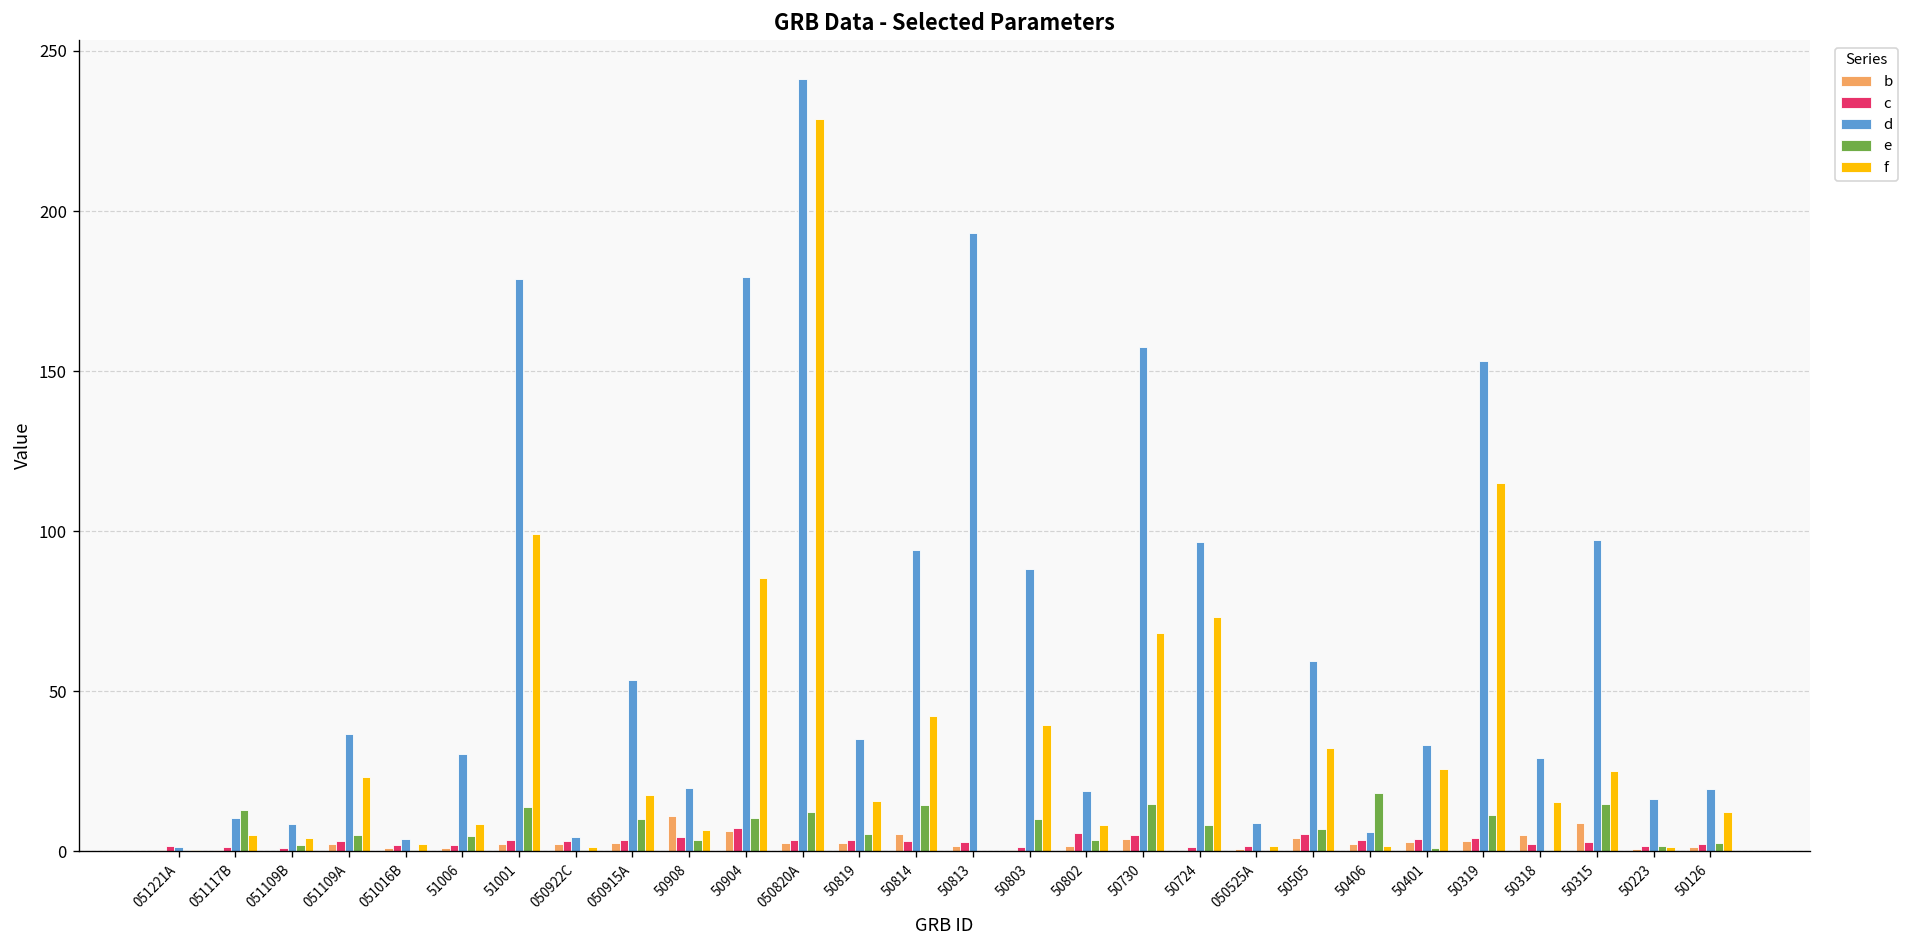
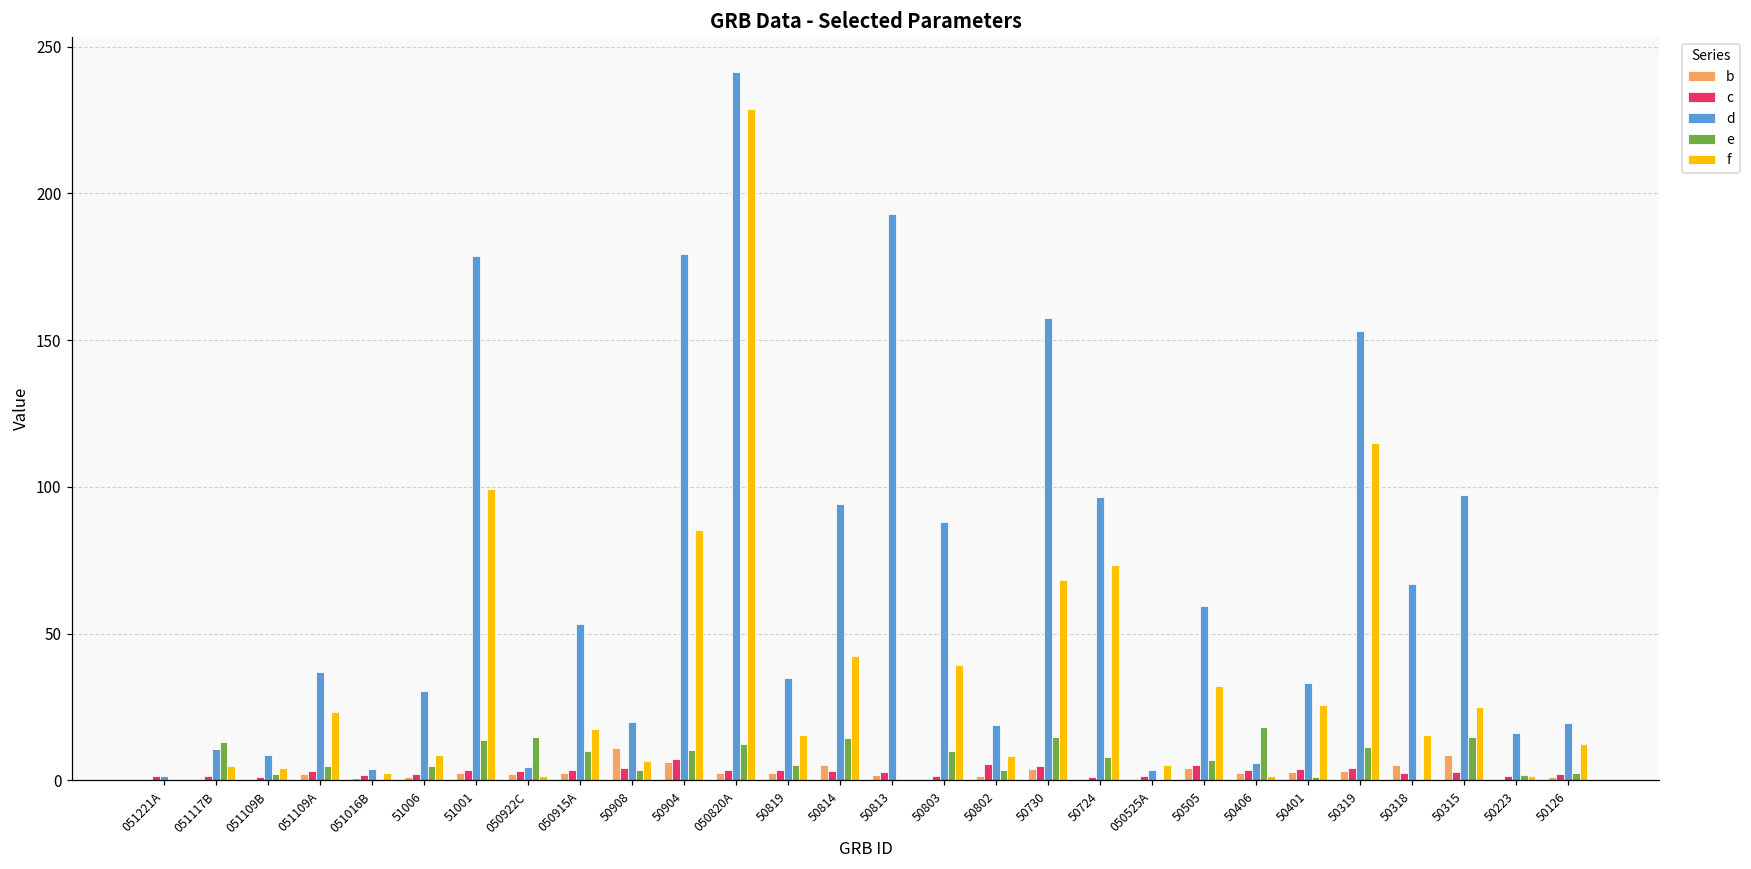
  {
    "b": {
      "051109A": 2,
      "51006": 1,
      "51001": 2,
      "050922C": 2,
      "050915A": 3,
      "50908": 11,
      "50904": 6,
      "050820A": 3,
      "50819": 3,
      "50814": 5,
      "50813": 2,
      "50802": 2,
      "50730": 4,
      "50505": 4,
      "50406": 2,
      "50401": 3,
      "50319": 3,
      "50318": 5,
      "50315": 9,
      "50126": 1
    },
    "c": {
      "051221A": 2,
      "051117B": 1,
      "051109B": 1,
      "051109A": 3,
      "051016B": 2,
      "51006": 2,
      "51001": 3,
      "050922C": 3,
      "050915A": 4,
      "50908": 4,
      "50904": 7,
      "050820A": 4,
      "50819": 4,
      "50814": 3,
      "50813": 3,
      "50803": 1,
      "50802": 6,
      "50730": 5,
      "50724": 1,
      "050525A": 2,
      "50505": 5,
      "50406": 3,
      "50401": 4,
      "50319": 4,
      "50318": 2,
      "50315": 3,
      "50223": 2,
      "50126": 2
    },
    "d": {
      "051221A": 1,
      "051117B": 11,
      "051109B": 9,
      "051109A": 37,
      "051016B": 4,
      "51006": 31,
      "51001": 179,
      "050922C": 5,
      "050915A": 53,
      "50908": 20,
      "50904": 180,
      "050820A": 241,
      "50819": 35,
      "50814": 94,
      "50813": 193,
      "50803": 88,
      "50802": 19,
      "50730": 158,
      "50724": 97,
-     "050525A": 9,
+     "050525A": 4,
      "50505": 60,
      "50406": 6,
      "50401": 33,
      "50319": 153,
-     "50318": 29,
+     "50318": 67,
      "50315": 97,
      "50223": 16,
      "50126": 19
    },
    "e": {
      "051117B": 13,
      "051109B": 2,
      "051109A": 5,
      "51006": 5,
      "51001": 14,
-     "050922C": 0,
+     "050922C": 15,
      "050915A": 10,
      "50908": 4,
      "50904": 10,
      "050820A": 12,
      "50819": 5,
      "50814": 15,
      "50803": 10,
      "50802": 3,
      "50730": 15,
      "50724": 8,
      "50505": 7,
      "50406": 18,
      "50401": 1,
      "50319": 11,
      "50315": 15,
      "50223": 2,
      "50126": 3
    },
    "f": {
      "051117B": 5,
      "051109B": 4,
      "051109A": 23,
      "051016B": 2,
      "51006": 9,
      "51001": 99,
      "050922C": 1,
      "050915A": 17,
      "50908": 7,
      "50904": 85,
      "050820A": 229,
      "50819": 16,
      "50814": 42,
      "50803": 39,
      "50802": 8,
      "50730": 68,
      "50724": 73,
-     "050525A": 2,
+     "050525A": 5,
      "50505": 32,
      "50406": 2,
      "50401": 26,
      "50319": 115,
      "50318": 15,
      "50315": 25,
      "50223": 2,
      "50126": 12
    }
  }
